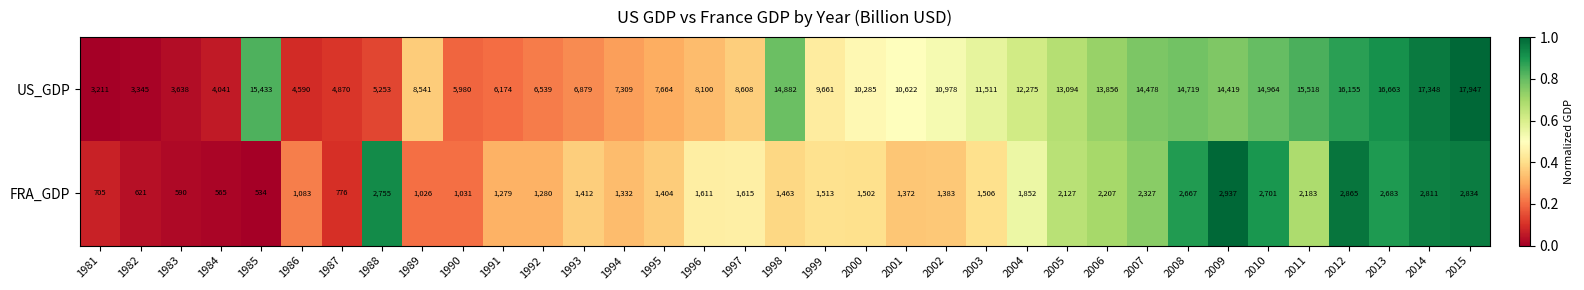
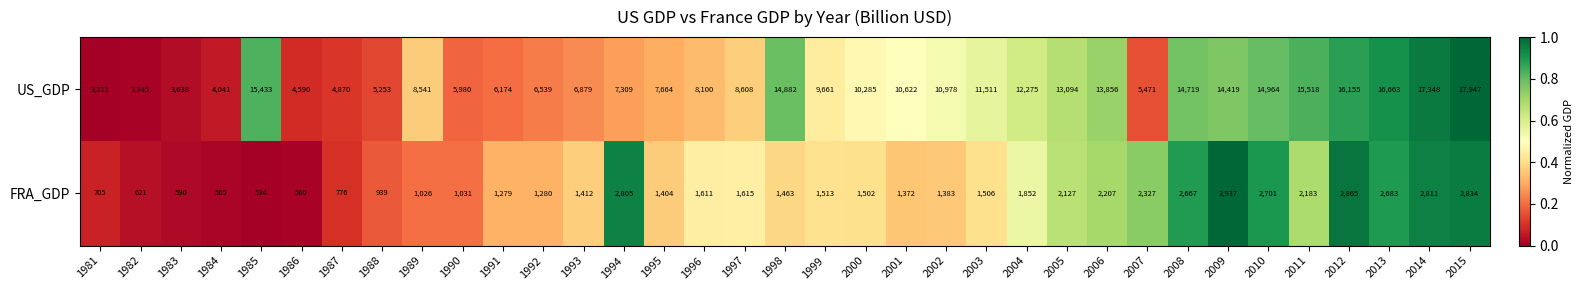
  {
    "US_GDP": {
      "1981": "3,211",
      "1982": "3,345",
      "1983": "3,638",
      "1984": "4,041",
      "1985": "15,433",
      "1986": "4,590",
      "1987": "4,870",
      "1988": "5,253",
      "1989": "8,541",
      "1990": "5,980",
      "1991": "6,174",
      "1992": "6,539",
      "1993": "6,879",
      "1994": "7,309",
      "1995": "7,664",
      "1996": "8,100",
      "1997": "8,608",
      "1998": "14,882",
      "1999": "9,661",
      "2000": "10,285",
      "2001": "10,622",
      "2002": "10,978",
      "2003": "11,511",
      "2004": "12,275",
      "2005": "13,094",
      "2006": "13,856",
-     "2007": "14,478",
+     "2007": "5,471",
      "2008": "14,719",
      "2009": "14,419",
      "2010": "14,964",
      "2011": "15,518",
      "2012": "16,155",
      "2013": "16,663",
      "2014": "17,348",
      "2015": "17,947"
    },
    "FRA_GDP": {
      "1981": "705",
      "1982": "621",
      "1983": "590",
      "1984": "565",
      "1985": "534",
-     "1986": "1,083",
+     "1986": "560",
      "1987": "776",
-     "1988": "2,755",
+     "1988": "939",
      "1989": "1,026",
      "1990": "1,031",
      "1991": "1,279",
      "1992": "1,280",
      "1993": "1,412",
-     "1994": "1,332",
+     "1994": "2,805",
      "1995": "1,404",
      "1996": "1,611",
      "1997": "1,615",
      "1998": "1,463",
      "1999": "1,513",
      "2000": "1,502",
      "2001": "1,372",
      "2002": "1,383",
      "2003": "1,506",
      "2004": "1,852",
      "2005": "2,127",
      "2006": "2,207",
      "2007": "2,327",
      "2008": "2,667",
      "2009": "2,937",
      "2010": "2,701",
      "2011": "2,183",
      "2012": "2,865",
      "2013": "2,683",
      "2014": "2,811",
      "2015": "2,834"
    }
  }
